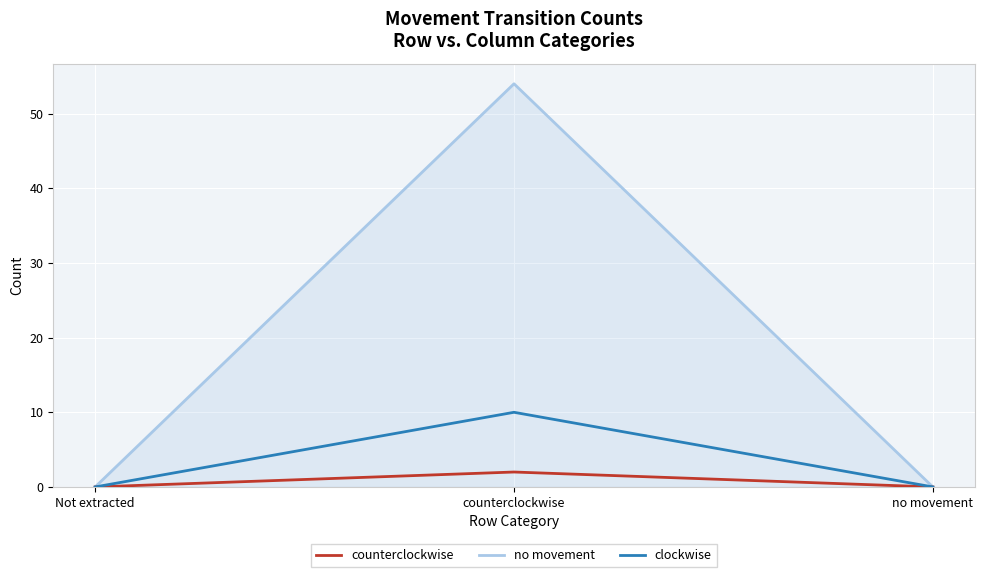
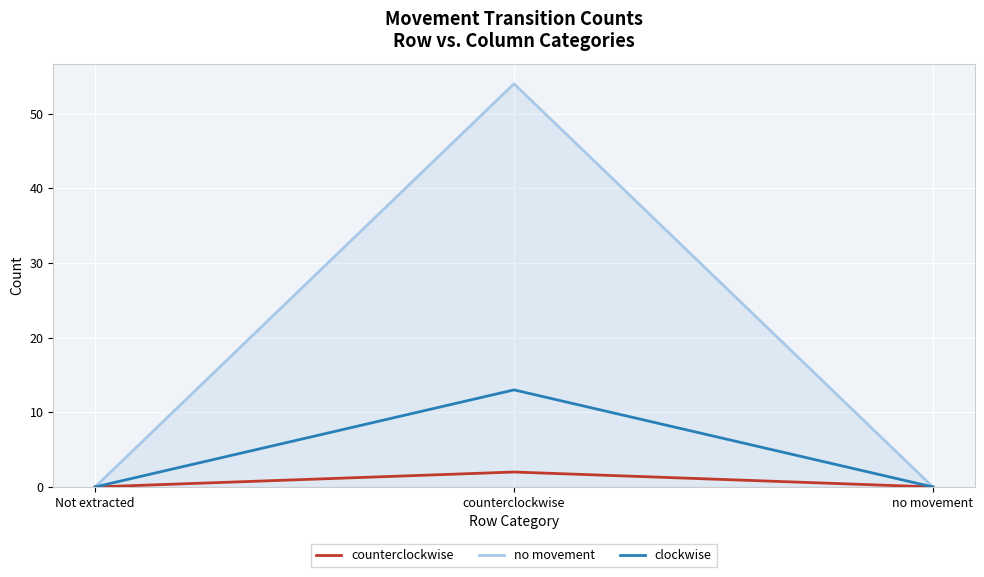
  {
    "counterclockwise": {
      "counterclockwise": 2
    },
    "no movement": {
      "counterclockwise": 54
    },
    "clockwise": {
-     "counterclockwise": 10
+     "counterclockwise": 13
    }
  }
